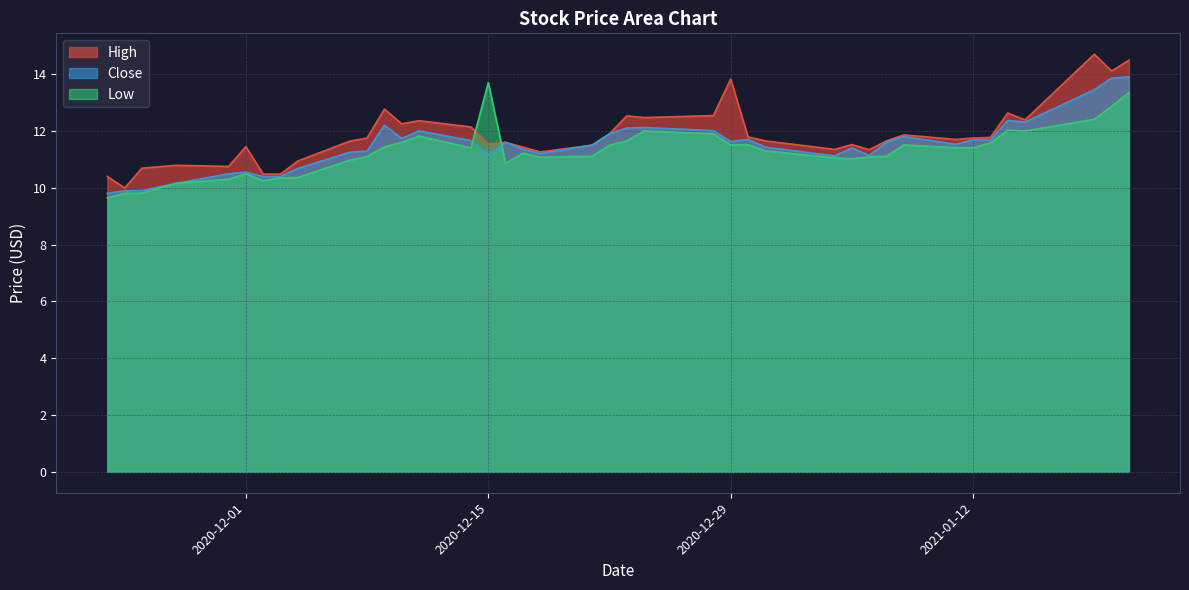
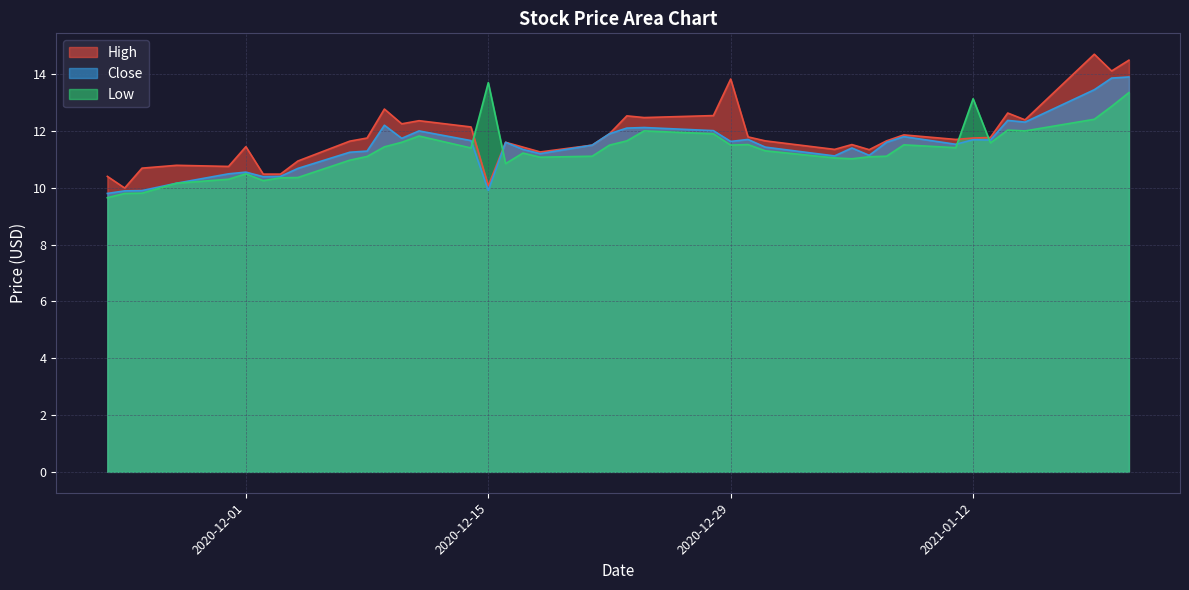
  {
    "High": {
      "2020-12-01": 11.4,
-     "2020-12-15": 11.5,
+     "2020-12-15": 10.1,
      "2020-12-29": 13.8
    },
    "Close": {
-     "2020-12-15": 11.2,
+     "2020-12-15": 9.9,
      "2020-12-29": 11.6
    },
    "Low": {
      "2020-12-15": 13.7,
      "2020-12-29": 11.5,
-     "2021-01-12": 11.4
+     "2021-01-12": 13.1
    }
  }
